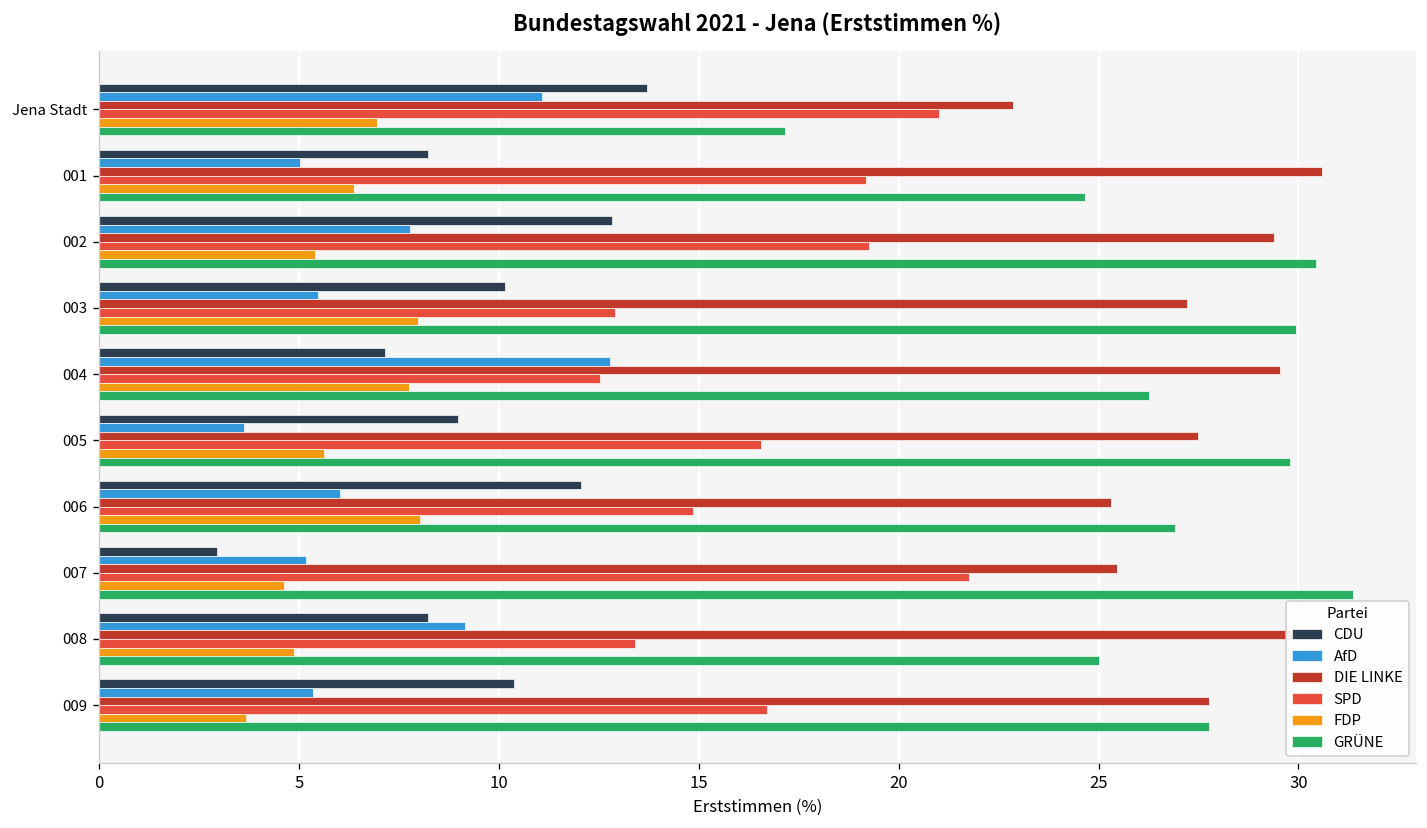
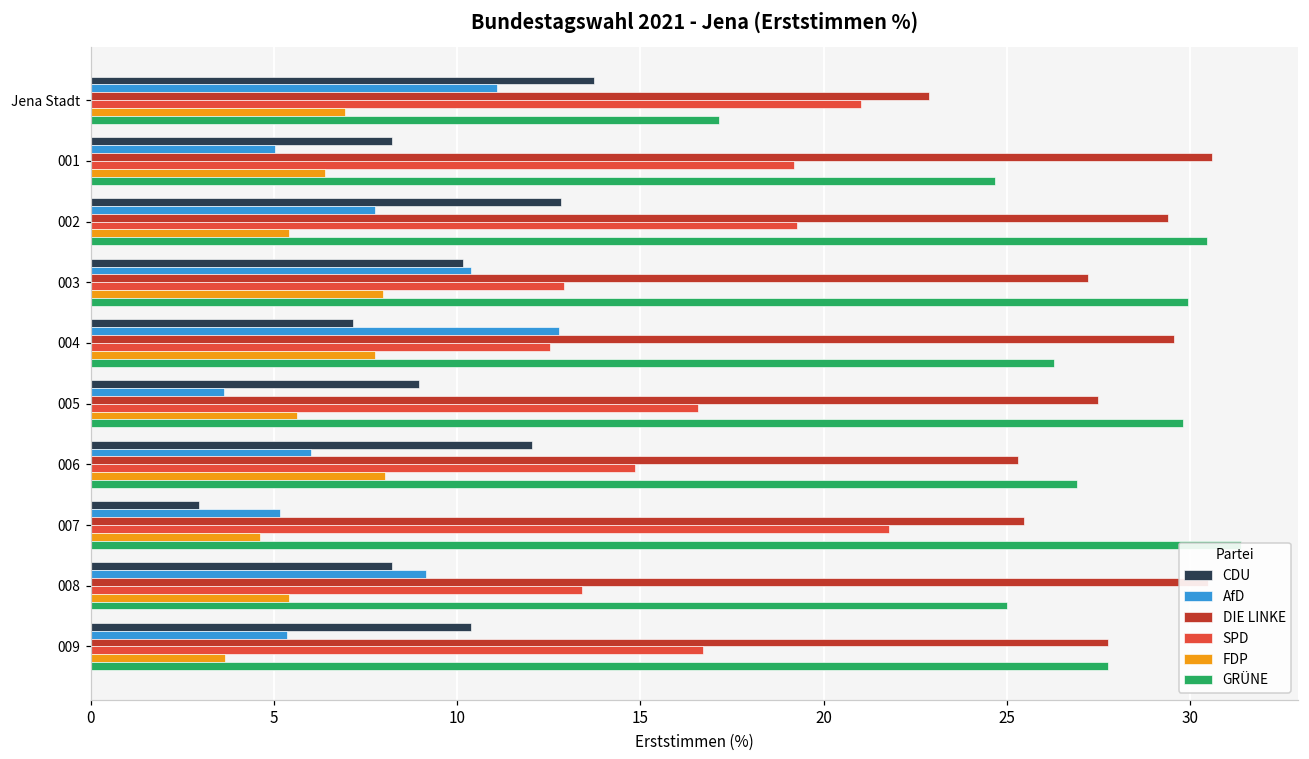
  {
    "CDU": {
      "Jena Stadt": 13.7,
      "001": 8.2,
      "002": 12.8,
      "003": 10.2,
      "004": 7.2,
      "005": 9.0,
      "006": 12.1,
      "007": 3.0,
      "008": 8.2,
      "009": 10.4
    },
    "AfD": {
      "Jena Stadt": 11.1,
      "001": 5.0,
      "002": 7.8,
-     "003": 5.5,
+     "003": 10.4,
      "004": 12.8,
      "005": 3.6,
      "006": 6.0,
      "007": 5.2,
      "008": 9.2,
      "009": 5.4
    },
    "FDP": {
      "Jena Stadt": 7.0,
      "001": 6.4,
      "002": 5.4,
      "003": 8.0,
      "004": 7.8,
      "005": 5.6,
      "006": 8.0,
      "007": 4.6,
-     "008": 4.9,
+     "008": 5.4,
      "009": 3.7
    },
    "GRÜNE": {
      "Jena Stadt": 17.2,
      "001": 24.7,
      "002": 30.5,
      "003": 30.0,
      "004": 26.3,
      "005": 29.8,
      "006": 26.9,
      "008": 25.0,
      "009": 27.8
    }
  }
